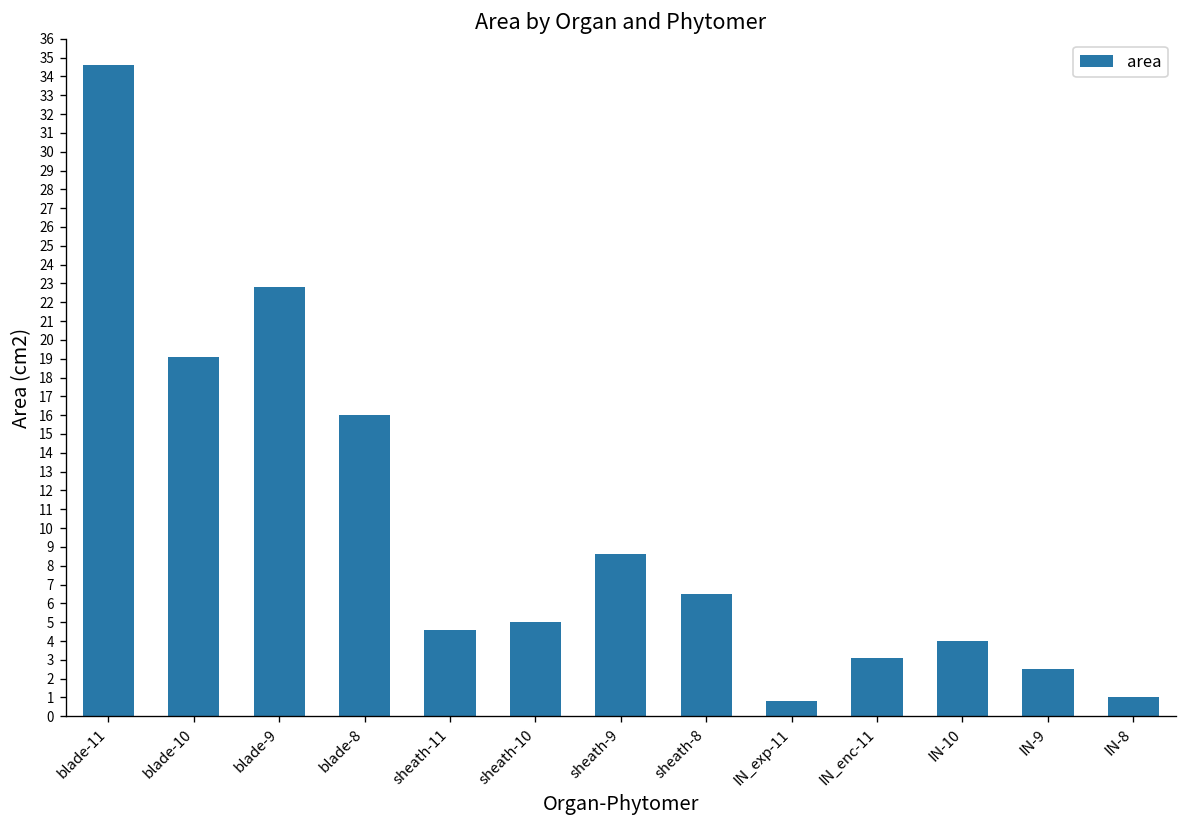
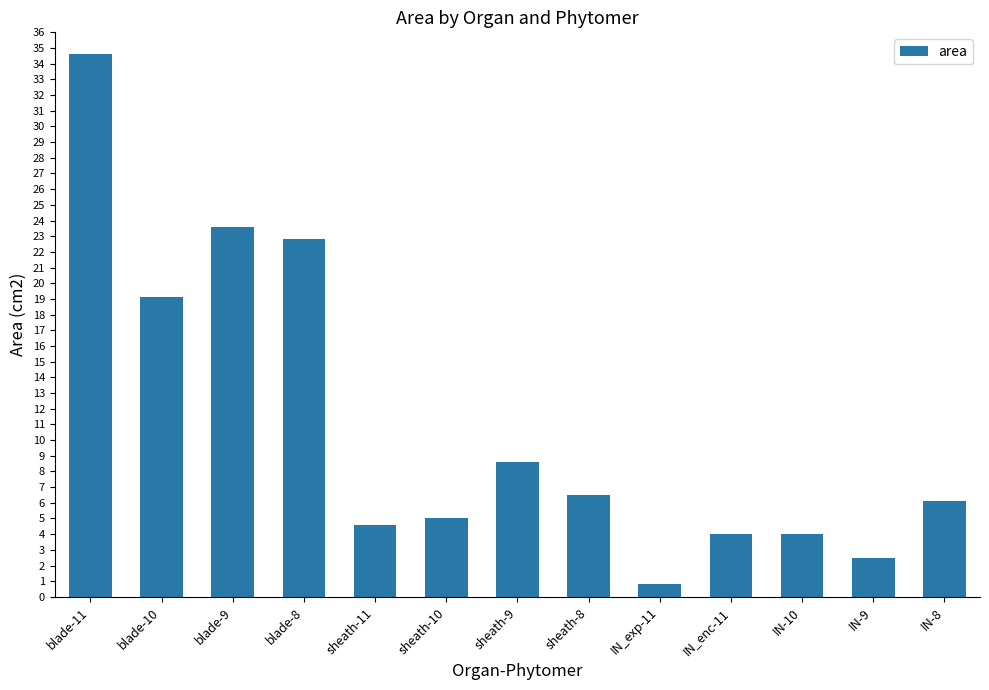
  {
    "blade-11": 34.6,
    "blade-10": 19.1,
-   "blade-9": 22.8,
-   "blade-8": 16.0,
+   "blade-9": 23.6,
+   "blade-8": 22.8,
    "sheath-11": 4.6,
    "sheath-10": 5.0,
    "sheath-9": 8.6,
    "sheath-8": 6.5,
    "IN_exp-11": 0.8,
-   "IN_enc-11": 3.1,
+   "IN_enc-11": 4.0,
    "IN-10": 4.0,
    "IN-9": 2.5,
-   "IN-8": 1.0
+   "IN-8": 6.1
  }
